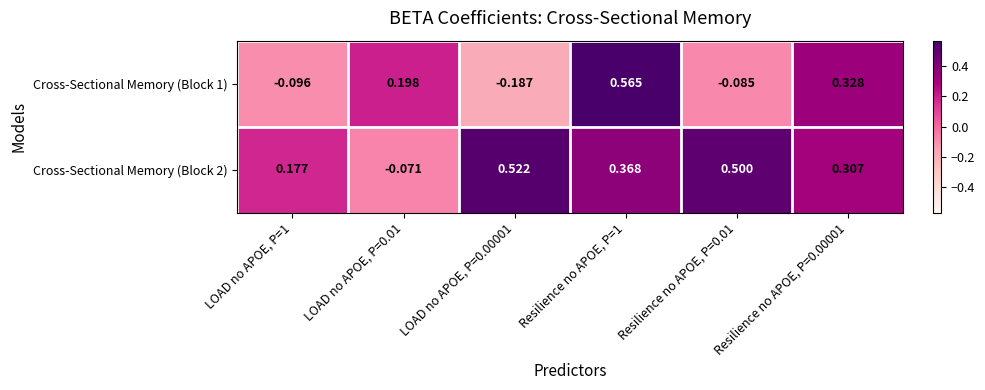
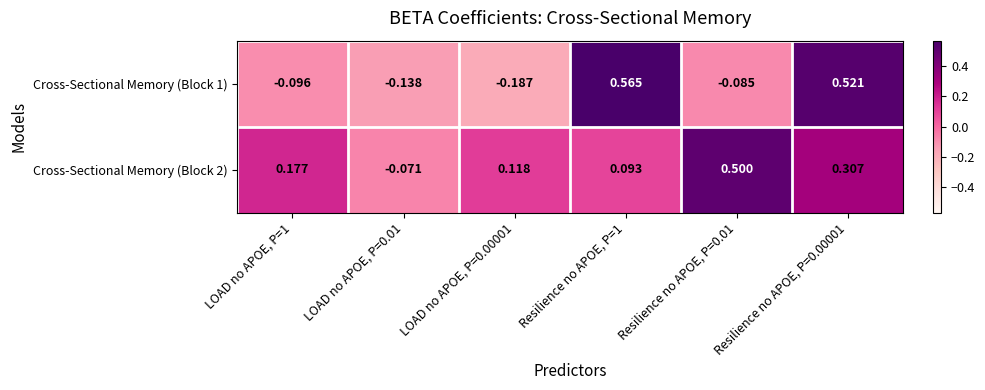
  {
    "Cross-Sectional Memory (Block 1)": {
      "LOAD no APOE, P=1": -0.096,
-     "LOAD no APOE, P=0.01": 0.198,
+     "LOAD no APOE, P=0.01": -0.138,
      "LOAD no APOE, P=0.00001": -0.187,
      "Resilience no APOE, P=1": 0.565,
      "Resilience no APOE, P=0.01": -0.085,
-     "Resilience no APOE, P=0.00001": 0.328
+     "Resilience no APOE, P=0.00001": 0.521
    },
    "Cross-Sectional Memory (Block 2)": {
      "LOAD no APOE, P=1": 0.177,
      "LOAD no APOE, P=0.01": -0.071,
-     "LOAD no APOE, P=0.00001": 0.522,
-     "Resilience no APOE, P=1": 0.368,
+     "LOAD no APOE, P=0.00001": 0.118,
+     "Resilience no APOE, P=1": 0.093,
      "Resilience no APOE, P=0.01": 0.500,
      "Resilience no APOE, P=0.00001": 0.307
    }
  }
